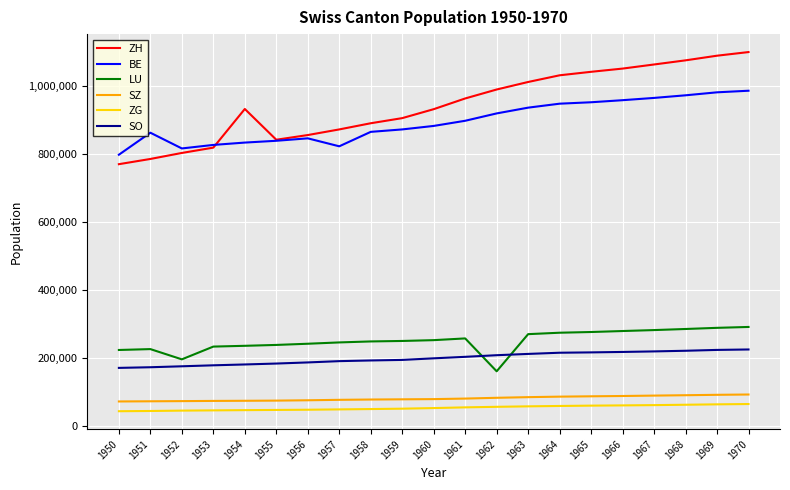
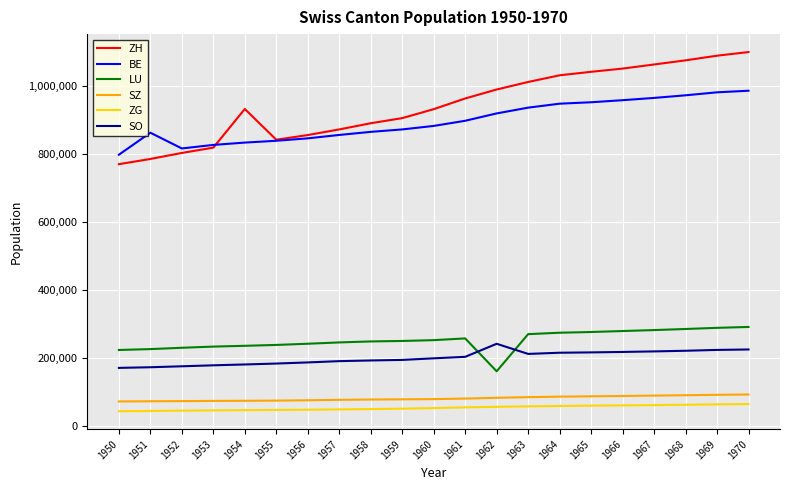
  {
    "ZH": {
      "1950": "770,000",
      "1951": "790,000",
      "1952": "800,000",
      "1953": "820,000",
      "1954": "930,000",
      "1956": "860,000",
      "1957": "870,000",
      "1958": "890,000",
      "1959": "910,000",
      "1960": "930,000",
      "1961": "960,000",
      "1962": "990,000",
      "1963": "1,010,000",
      "1964": "1,030,000",
      "1965": "1,040,000",
      "1966": "1,050,000",
      "1967": "1,060,000",
      "1968": "1,080,000",
      "1969": "1,090,000",
      "1970": "1,100,000"
    },
    "BE": {
      "1950": "800,000",
      "1951": "860,000",
      "1952": "820,000",
      "1953": "830,000",
      "1954": "830,000",
      "1956": "850,000",
-     "1957": "820,000",
+     "1957": "860,000",
      "1958": "870,000",
      "1959": "870,000",
      "1960": "880,000",
      "1961": "900,000",
      "1962": "920,000",
      "1963": "940,000",
      "1964": "950,000",
      "1965": "950,000",
      "1966": "960,000",
      "1967": "970,000",
      "1968": "970,000",
      "1969": "980,000",
      "1970": "990,000"
    },
    "LU": {
      "1950": "220,000",
      "1951": "230,000",
-     "1952": "200,000",
+     "1952": "230,000",
      "1953": "230,000",
      "1954": "240,000",
      "1955": "240,000",
      "1956": "240,000",
      "1957": "250,000",
      "1958": "250,000",
      "1959": "250,000",
      "1960": "250,000",
      "1961": "260,000",
      "1962": "160,000",
      "1963": "270,000",
      "1964": "270,000",
      "1965": "280,000",
      "1966": "280,000",
      "1967": "280,000",
      "1968": "280,000",
      "1969": "290,000",
      "1970": "290,000"
    },
    "SO": {
      "1950": "170,000",
      "1951": "170,000",
      "1952": "170,000",
      "1953": "180,000",
      "1954": "180,000",
      "1955": "180,000",
      "1956": "190,000",
      "1957": "190,000",
      "1958": "190,000",
      "1959": "190,000",
      "1960": "200,000",
      "1961": "200,000",
-     "1962": "210,000",
+     "1962": "240,000",
      "1963": "210,000",
      "1964": "210,000",
      "1965": "220,000",
      "1966": "220,000",
      "1967": "220,000",
      "1968": "220,000",
      "1969": "220,000",
      "1970": "220,000"
    }
  }
